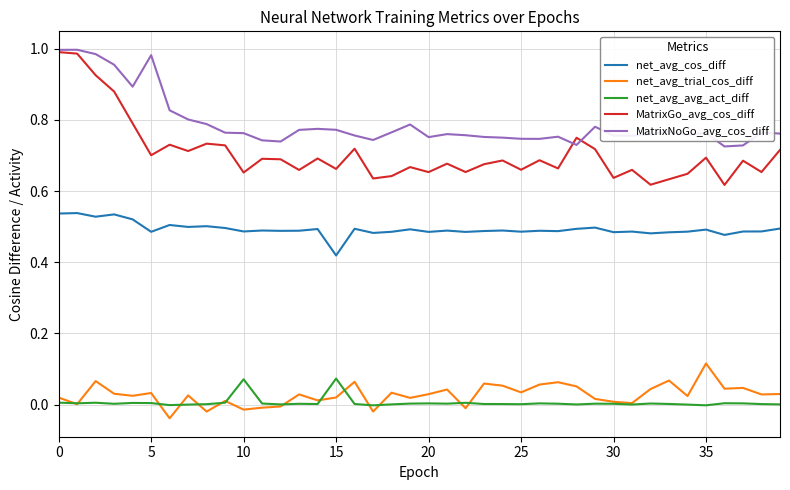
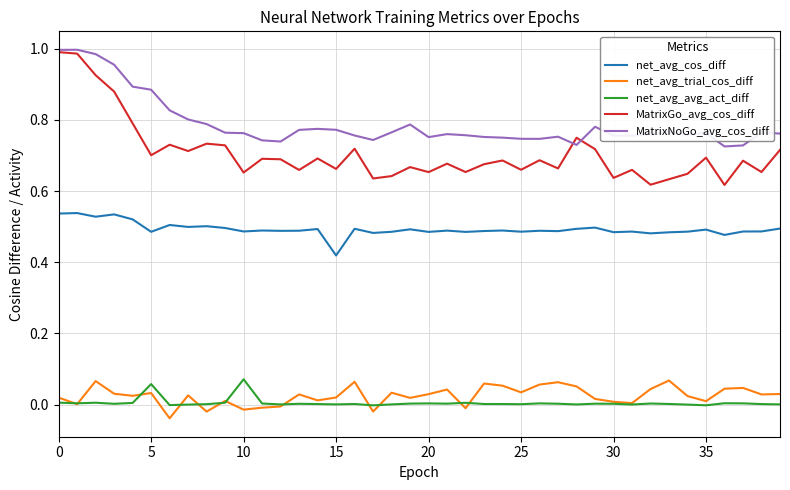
  {
    "net_avg_cos_diff": {
      "0": 0.54,
      "5": 0.49,
      "10": 0.49,
      "15": 0.42,
      "20": 0.49,
      "25": 0.49,
      "30": 0.48,
      "35": 0.49
    },
    "net_avg_trial_cos_diff": {
      "0": 0.02,
      "5": 0.03,
      "10": -0.01,
      "15": 0.02,
      "20": 0.03,
      "25": 0.03,
-     "35": 0.12
+     "35": 0.01
    },
    "net_avg_avg_act_diff": {
      "0": 0.01,
-     "5": 0.00,
+     "5": 0.06,
      "10": 0.07,
-     "15": 0.07,
+     "15": 0.00,
      "20": 0.00,
      "25": 0.00,
      "35": 0.00
    },
    "MatrixGo_avg_cos_diff": {
      "5": 0.70,
      "10": 0.65,
      "15": 0.66,
      "20": 0.65,
      "25": 0.66,
      "30": 0.64,
      "35": 0.69
    },
    "MatrixNoGo_avg_cos_diff": {
-     "5": 0.98,
+     "5": 0.88,
      "10": 0.76,
      "15": 0.77,
      "20": 0.75,
      "25": 0.75
    }
  }
